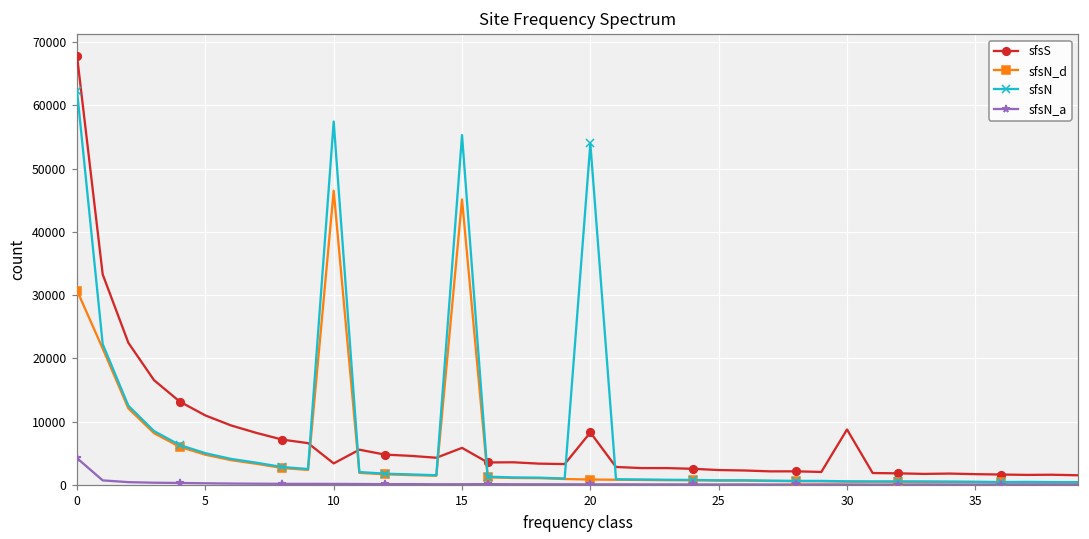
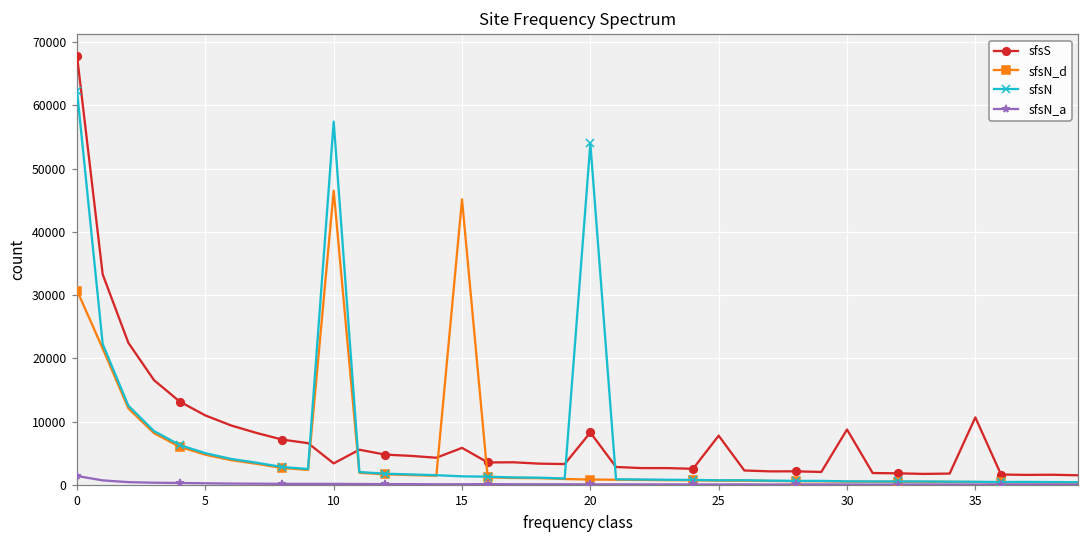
  {
    "sfsS": {
      "0": 68000,
      "5": 11000,
      "10": 3000,
      "15": 6000,
      "20": 8000,
-     "25": 2000,
+     "25": 8000,
      "30": 9000,
-     "35": 2000
+     "35": 11000
    },
    "sfsN_d": {
      "0": 31000,
      "10": 47000,
      "15": 45000,
      "20": 1000
    },
    "sfsN": {
      "0": 62000,
      "10": 57000,
-     "15": 55000,
+     "15": 1000,
      "20": 54000
    },
    "sfsN_a": {
-     "0": 4000,
+     "0": 1000,
      "5": 0,
      "10": 0,
      "15": 0,
      "20": 0,
      "25": 0
    }
  }
